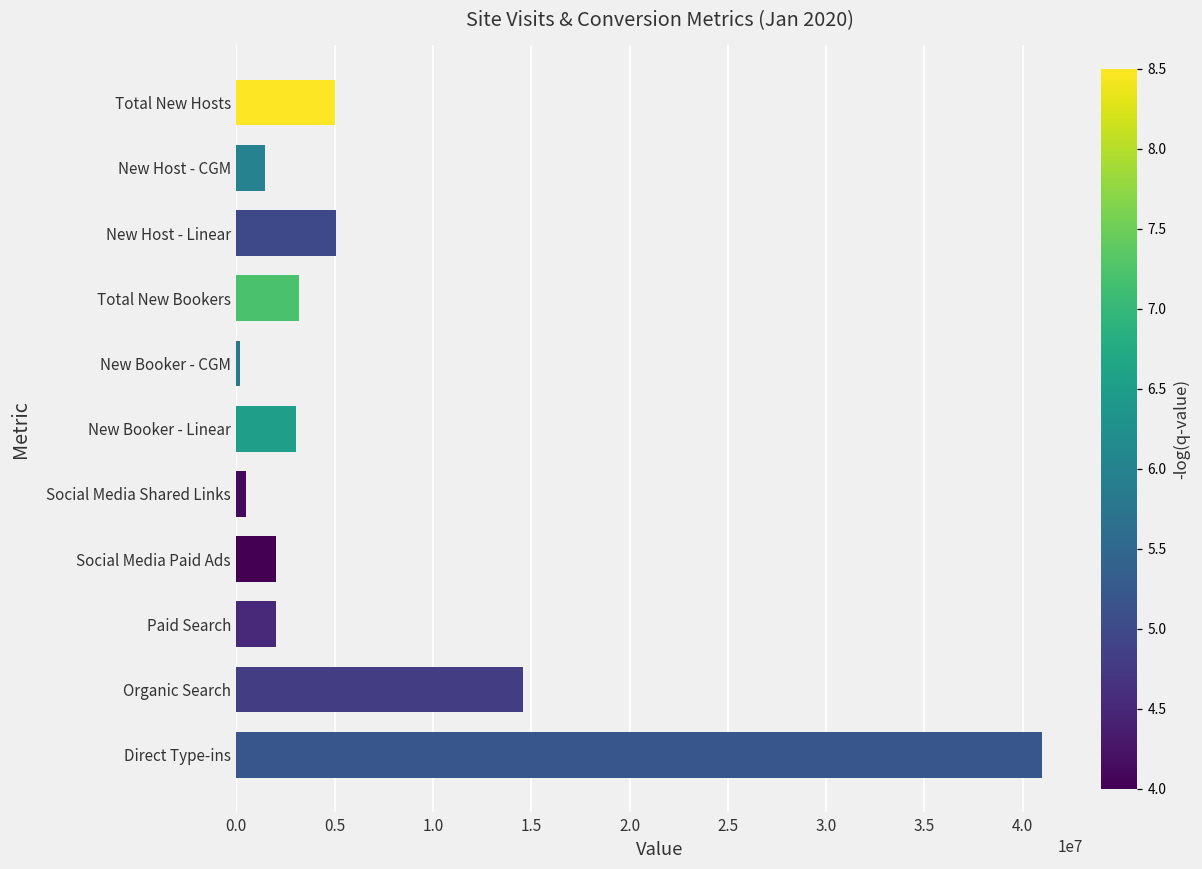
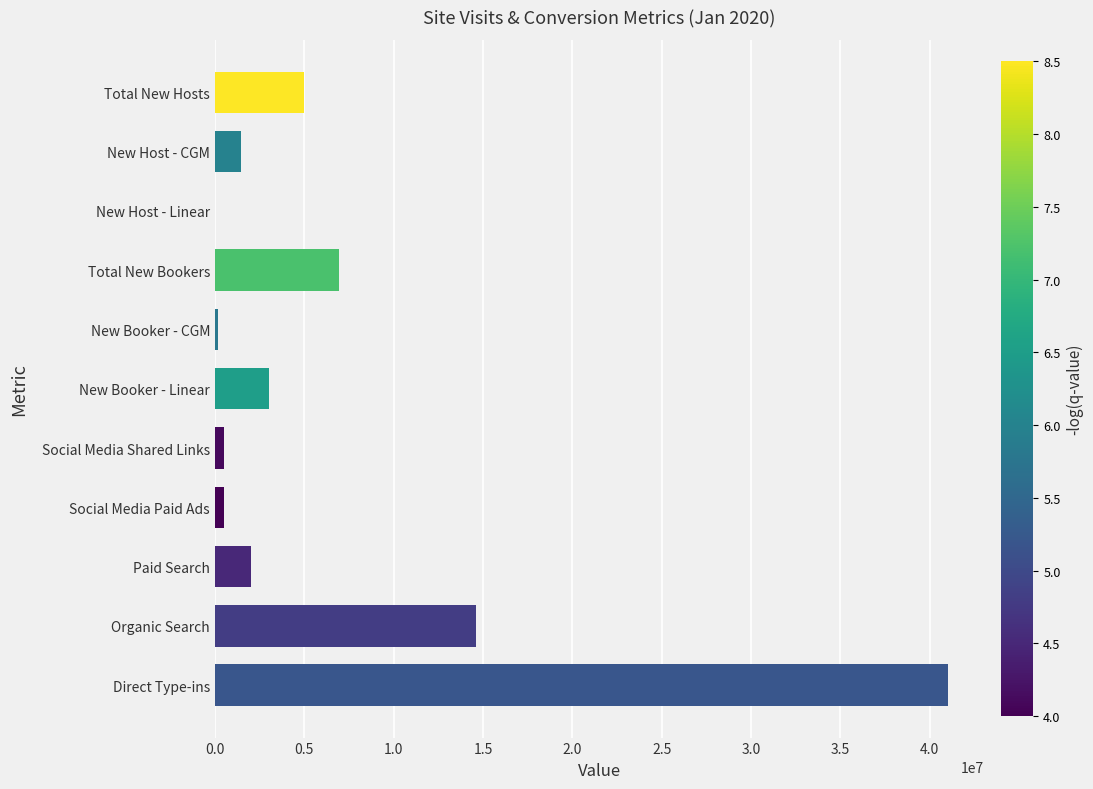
  {
    "Total New Hosts": 5000000,
    "New Host - CGM": 1400000,
-   "New Host - Linear": 5100000,
-   "Total New Bookers": 3200000,
+   "New Host - Linear": 0,
+   "Total New Bookers": 7000000,
    "New Booker - CGM": 200000,
    "New Booker - Linear": 3000000,
    "Social Media Shared Links": 500000,
-   "Social Media Paid Ads": 2000000,
+   "Social Media Paid Ads": 500000,
    "Paid Search": 2000000,
    "Organic Search": 14600000,
    "Direct Type-ins": 41000000
  }
